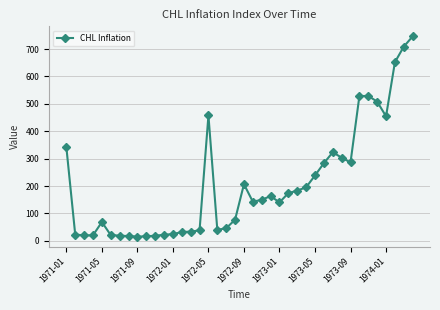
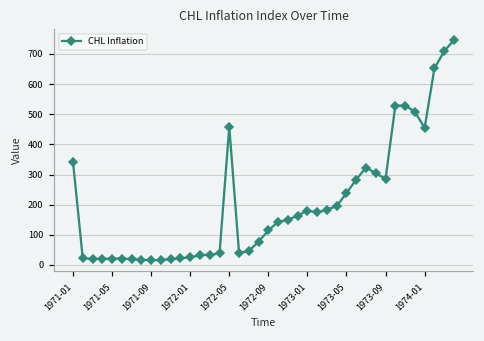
  {
    "1971-01": 340,
-   "1971-05": 70,
+   "1971-05": 20,
    "1971-09": 20,
    "1972-01": 20,
    "1972-05": 460,
-   "1972-09": 210,
-   "1973-01": 140,
+   "1972-09": 110,
+   "1973-01": 180,
    "1973-05": 240,
    "1973-09": 290,
    "1974-01": 450
  }
